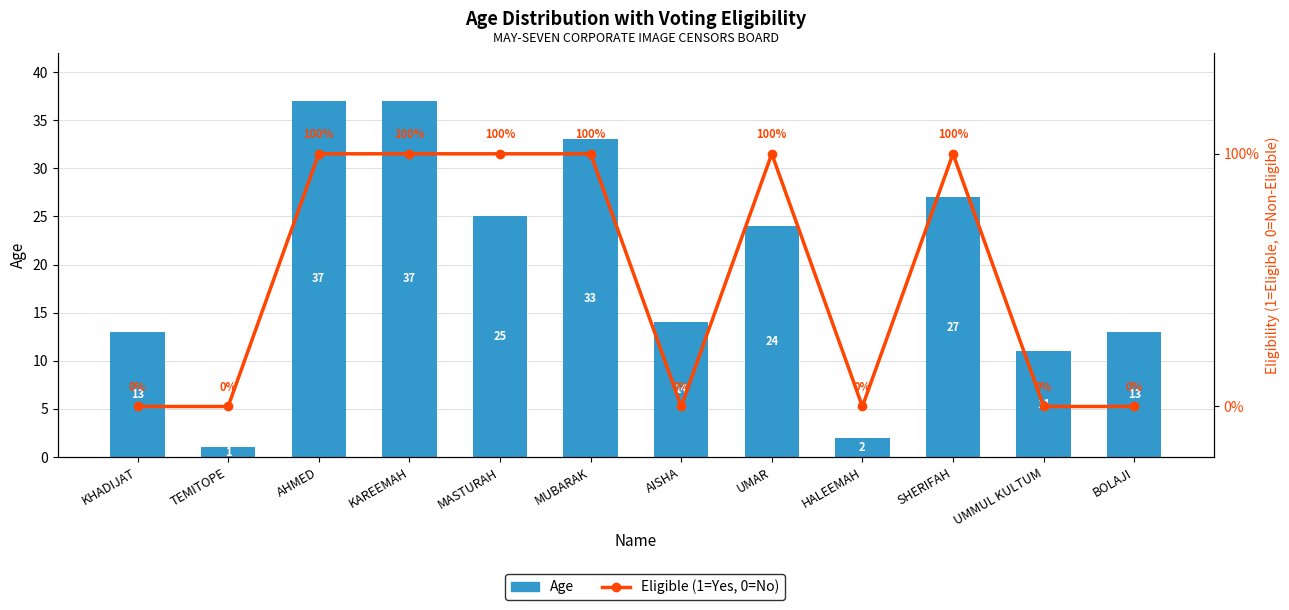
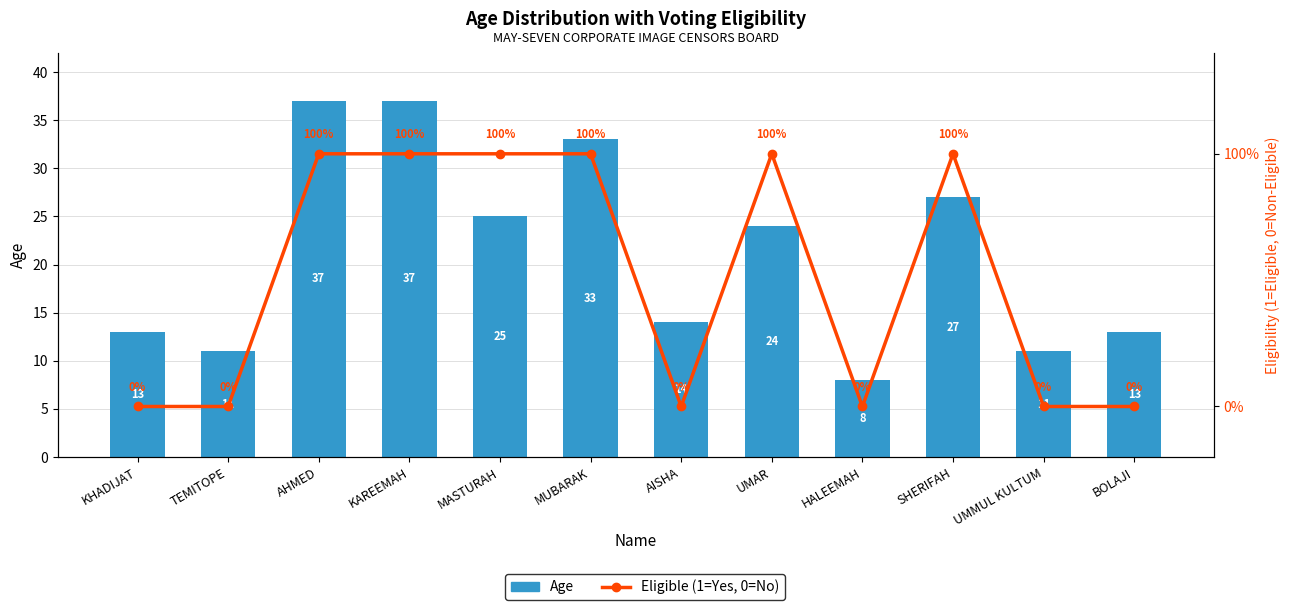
  {
    "Age": {
-     "TEMITOPE": "1",
+     "TEMITOPE": "11",
      "AHMED": "37",
      "KAREEMAH": "37",
      "MASTURAH": "25",
      "MUBARAK": "33",
      "UMAR": "24",
-     "HALEEMAH": "2",
+     "HALEEMAH": "8",
      "SHERIFAH": "27"
    },
    "Eligible (1=Yes, 0=No)": {
      "TEMITOPE": "0%",
      "AHMED": "100%",
      "KAREEMAH": "100%",
      "MASTURAH": "100%",
      "MUBARAK": "100%",
      "UMAR": "100%",
      "HALEEMAH": "0%",
      "SHERIFAH": "100%",
      "UMMUL KULTUM": "0%"
    }
  }
